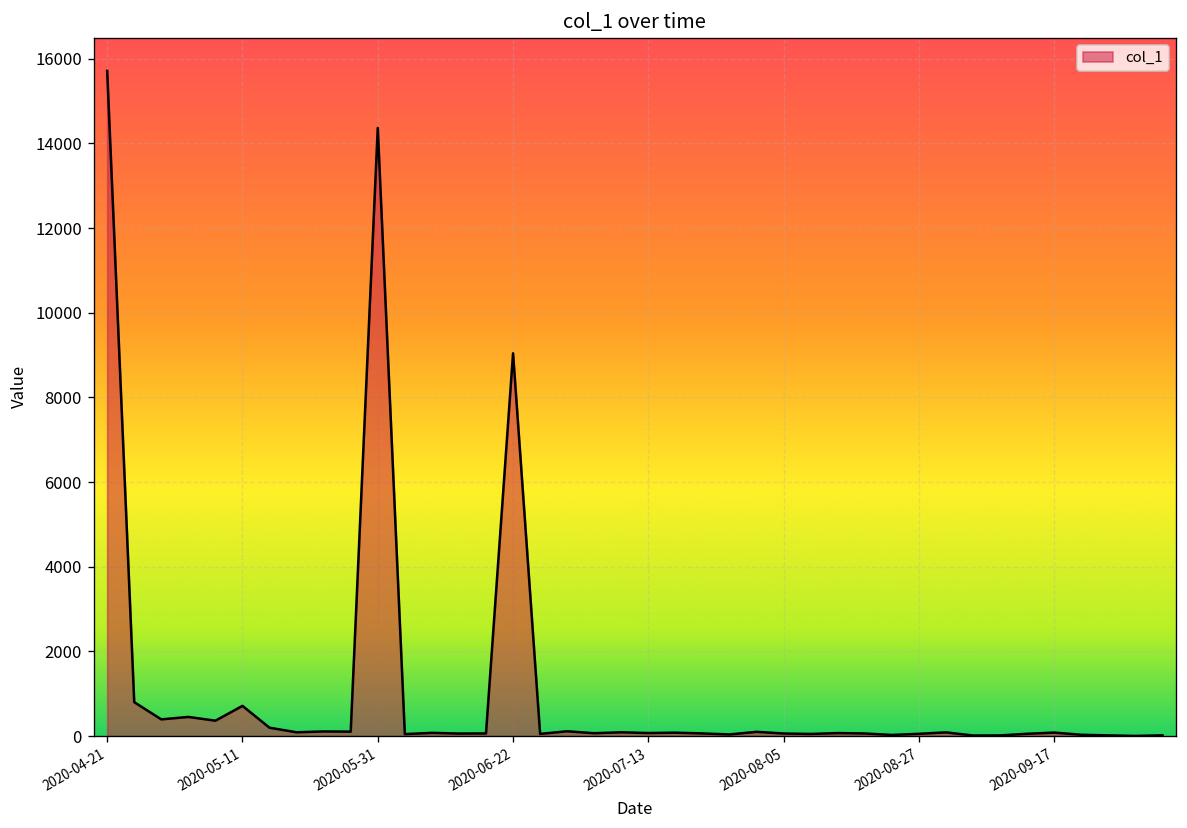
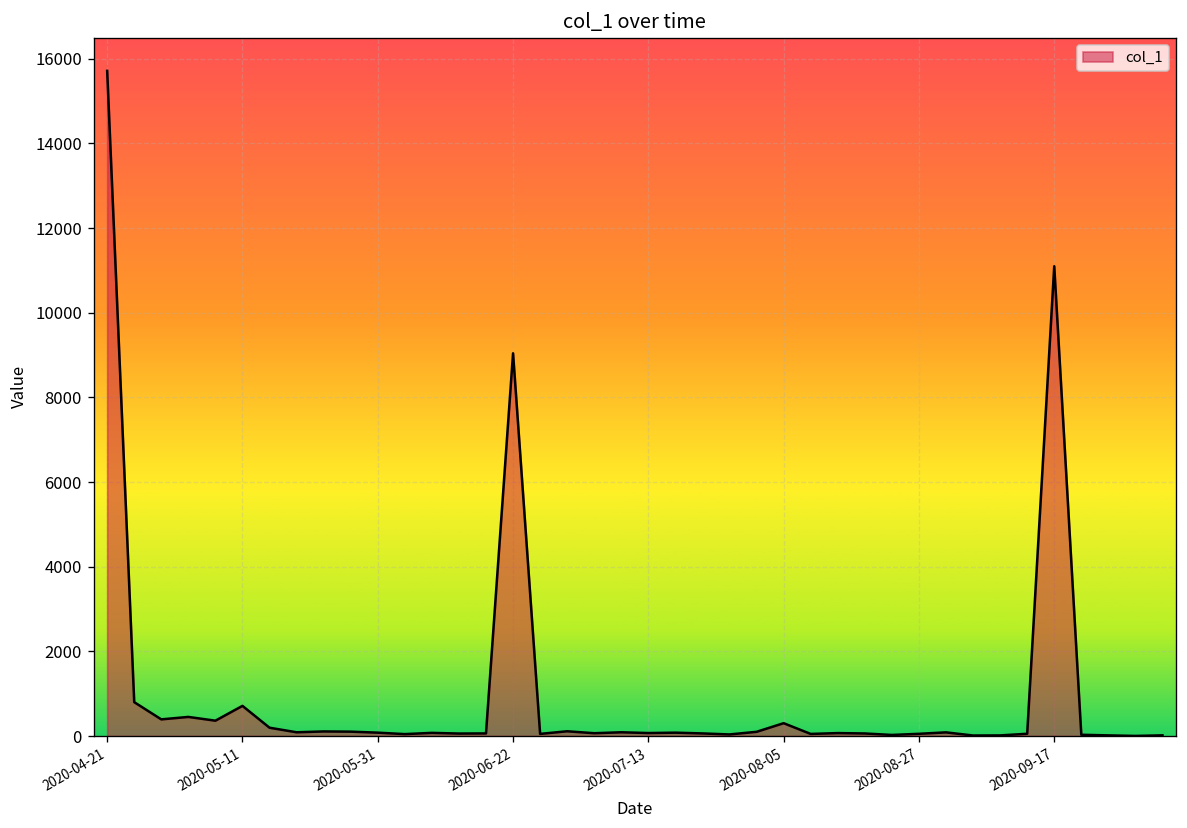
  {
    "2020-04-21": 15700,
    "2020-05-11": 700,
-   "2020-05-31": 14400,
+   "2020-05-31": 100,
    "2020-06-22": 9000,
    "2020-07-13": 100,
-   "2020-08-05": 100,
+   "2020-08-05": 300,
    "2020-08-27": 100,
-   "2020-09-17": 100
+   "2020-09-17": 11100
  }
